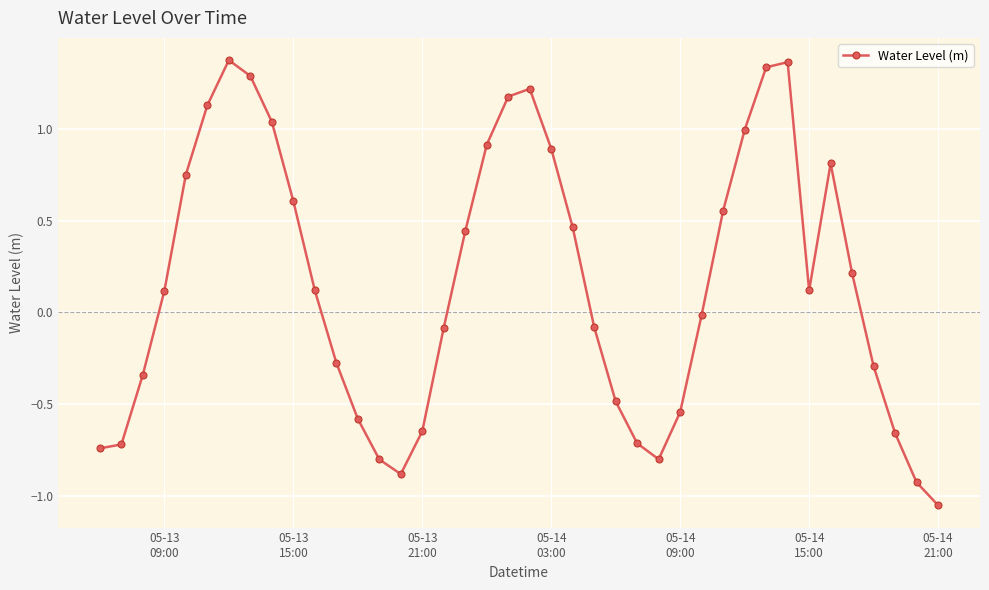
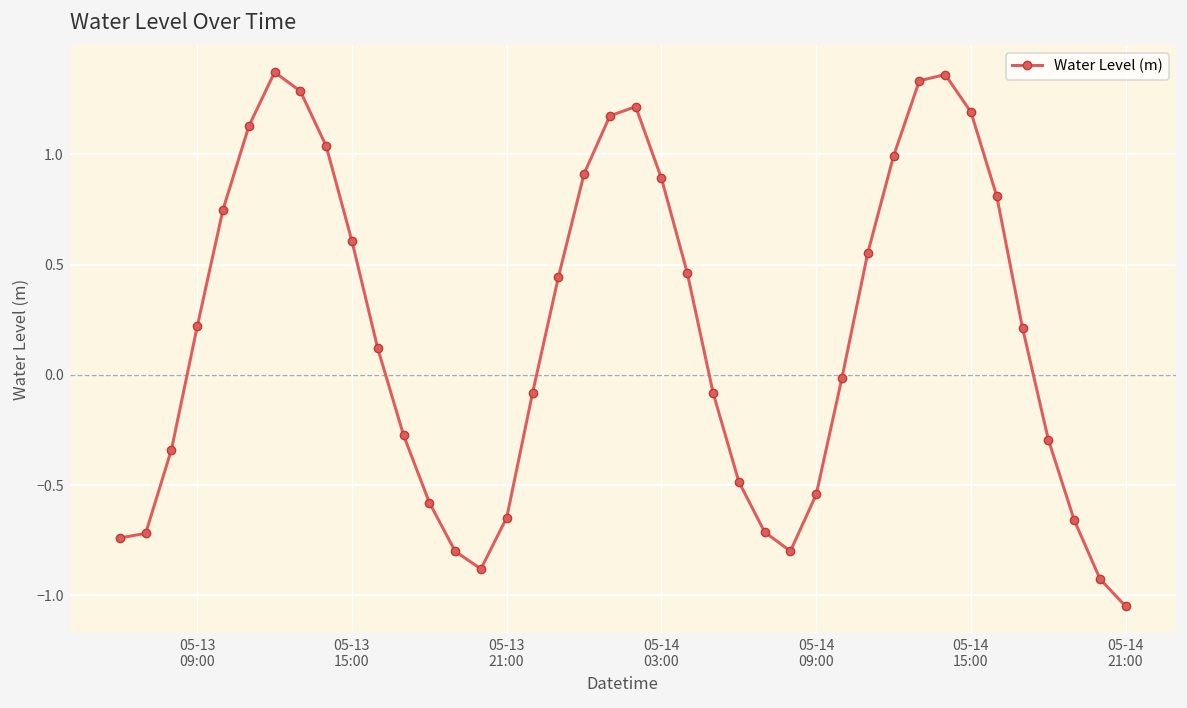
  {
-   "05-13 09:00": 0.12,
+   "05-13 09:00": 0.22,
    "05-13 15:00": 0.61,
    "05-13 21:00": -0.65,
    "05-14 03:00": 0.89,
    "05-14 09:00": -0.54,
-   "05-14 15:00": 0.12,
+   "05-14 15:00": 1.19,
    "05-14 21:00": -1.05
  }
